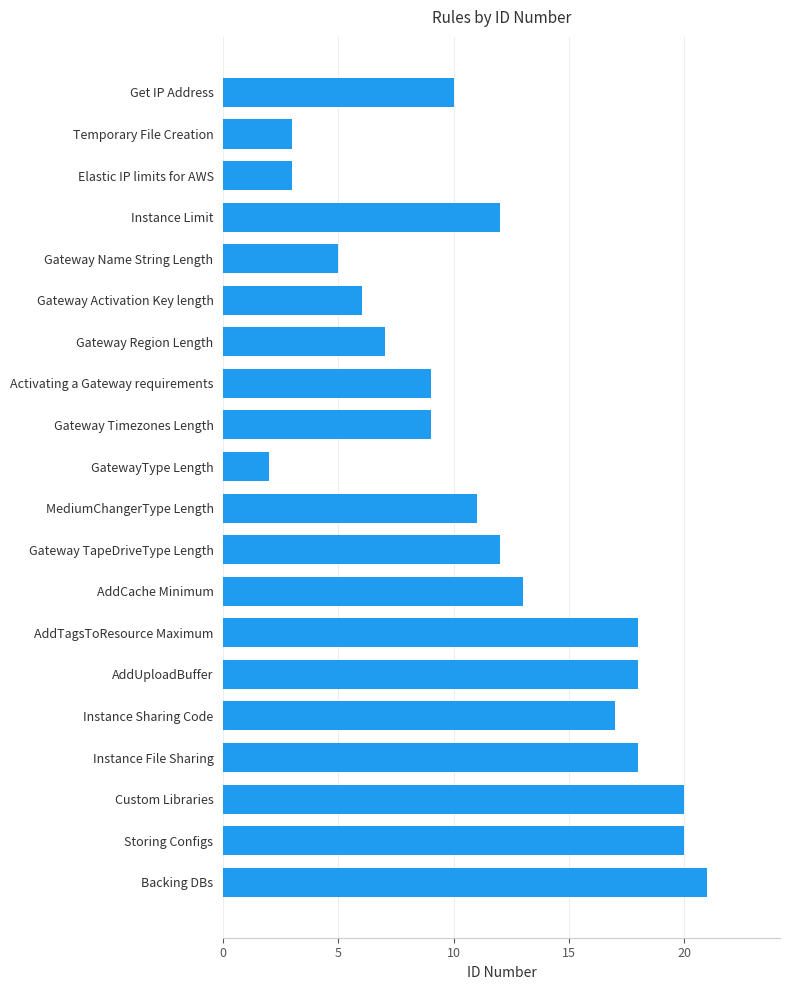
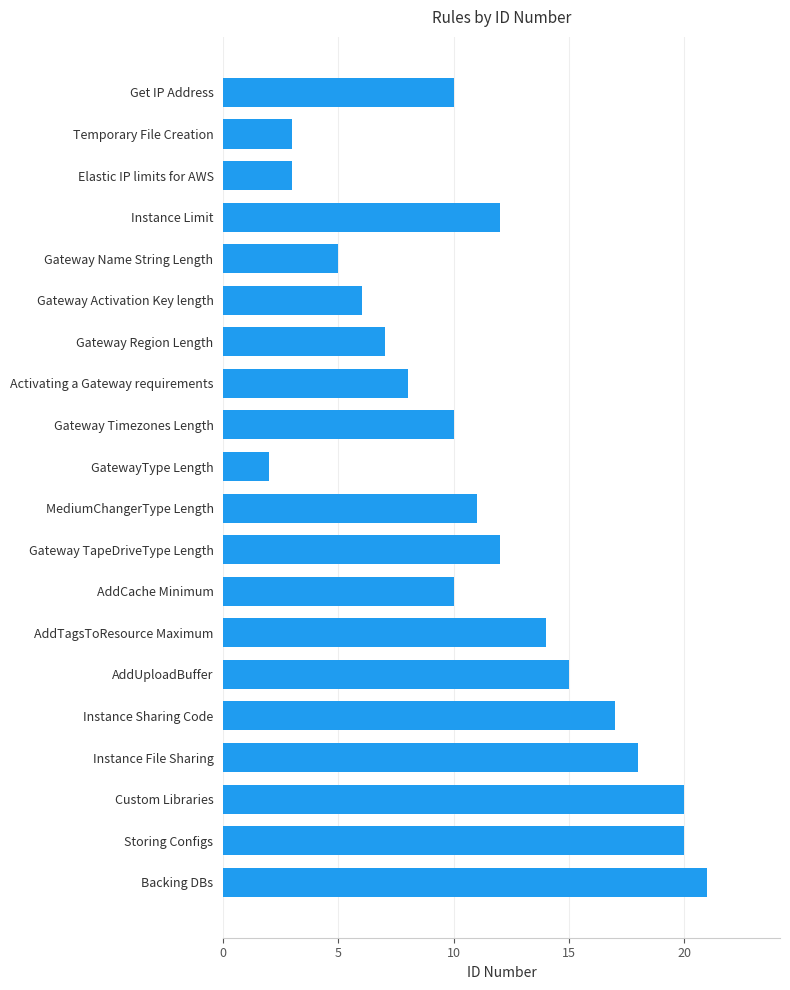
  {
    "Get IP Address": 10,
    "Temporary File Creation": 3,
    "Elastic IP limits for AWS": 3,
    "Instance Limit": 12,
    "Gateway Name String Length": 5,
    "Gateway Activation Key length": 6,
    "Gateway Region Length": 7,
-   "Activating a Gateway requirements": 9,
-   "Gateway Timezones Length": 9,
+   "Activating a Gateway requirements": 8,
+   "Gateway Timezones Length": 10,
    "GatewayType Length": 2,
    "MediumChangerType Length": 11,
    "Gateway TapeDriveType Length": 12,
-   "AddCache Minimum": 13,
-   "AddTagsToResource Maximum": 18,
-   "AddUploadBuffer": 18,
+   "AddCache Minimum": 10,
+   "AddTagsToResource Maximum": 14,
+   "AddUploadBuffer": 15,
    "Instance Sharing Code": 17,
    "Instance File Sharing": 18,
    "Custom Libraries": 20,
    "Storing Configs": 20,
    "Backing DBs": 21
  }
